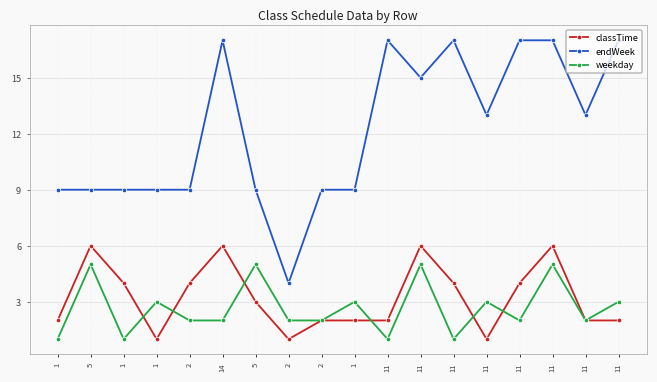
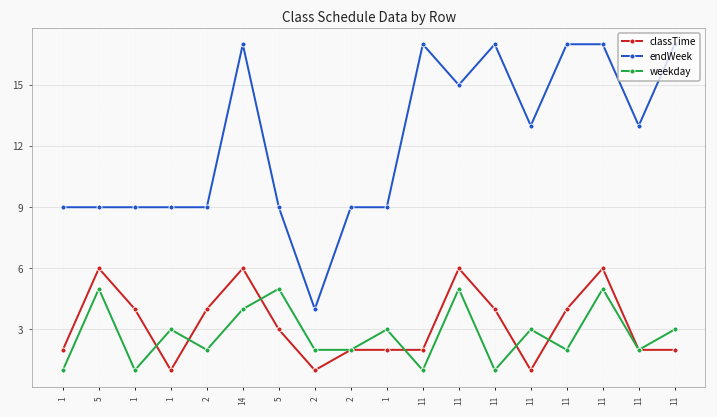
  {
    "classTime": {
      "14": 6
    },
    "endWeek": {
      "14": 17
    },
    "weekday": {
-     "14": 2
+     "14": 4
    }
  }
